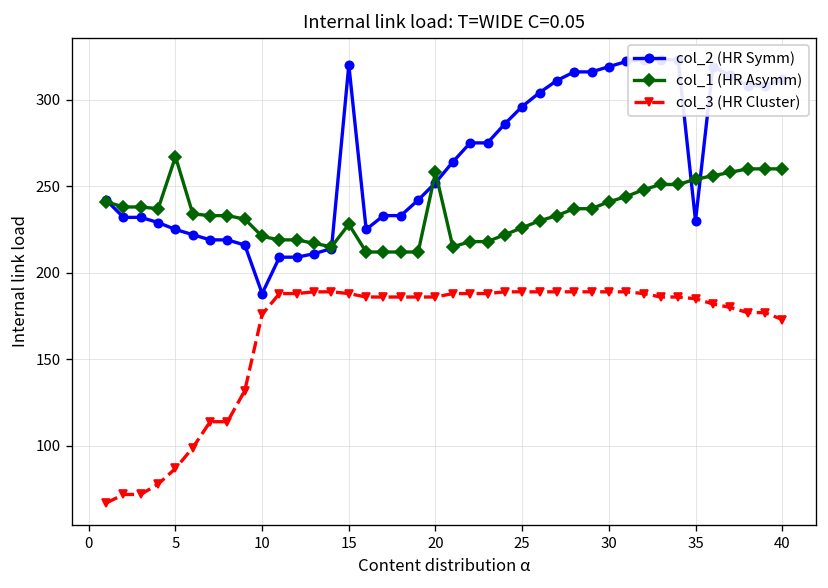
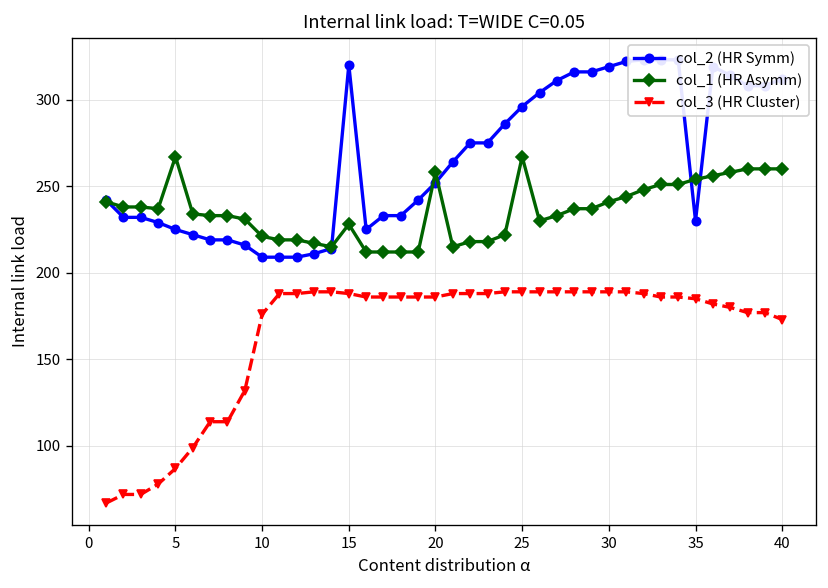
  {
    "col_2 (HR Symm)": {
      "5": 225,
-     "10": 188,
+     "10": 209,
      "15": 320,
      "20": 252,
      "25": 296,
      "30": 319,
      "35": 230
    },
    "col_1 (HR Asymm)": {
      "5": 267,
      "10": 221,
      "15": 228,
      "20": 258,
-     "25": 226,
+     "25": 267,
      "30": 241,
      "35": 254,
      "40": 260
    },
    "col_3 (HR Cluster)": {
      "5": 87,
      "10": 176,
      "15": 188,
      "20": 186,
      "25": 189,
      "30": 189,
      "35": 185,
      "40": 173
    }
  }
